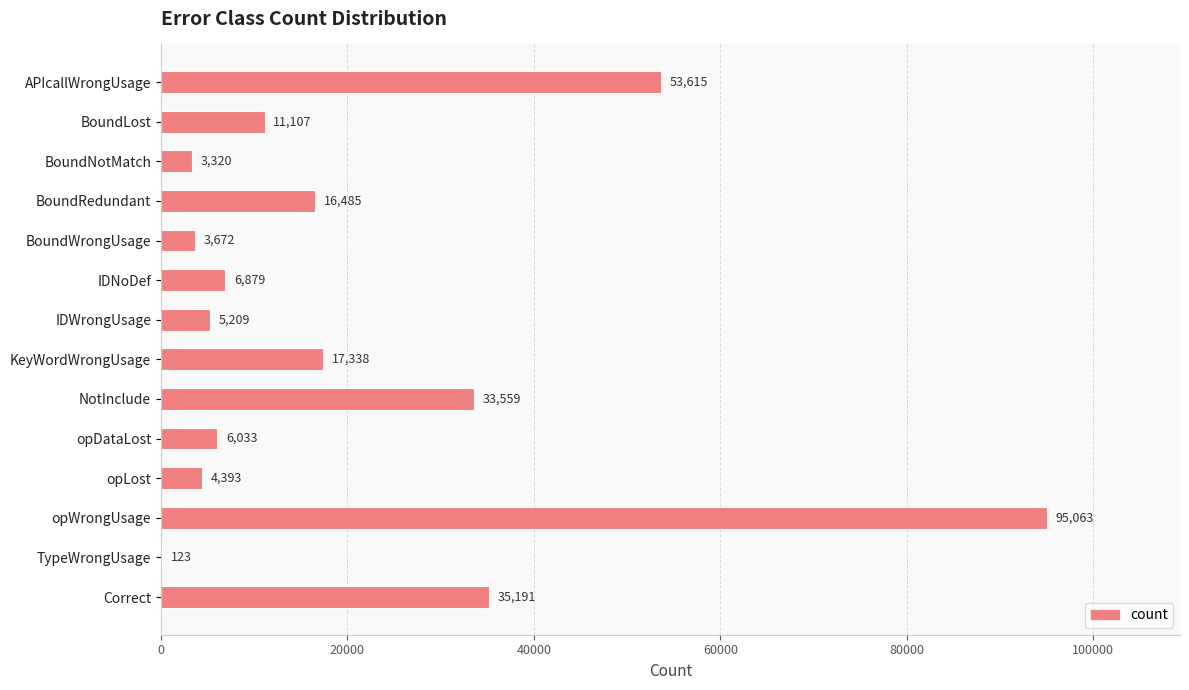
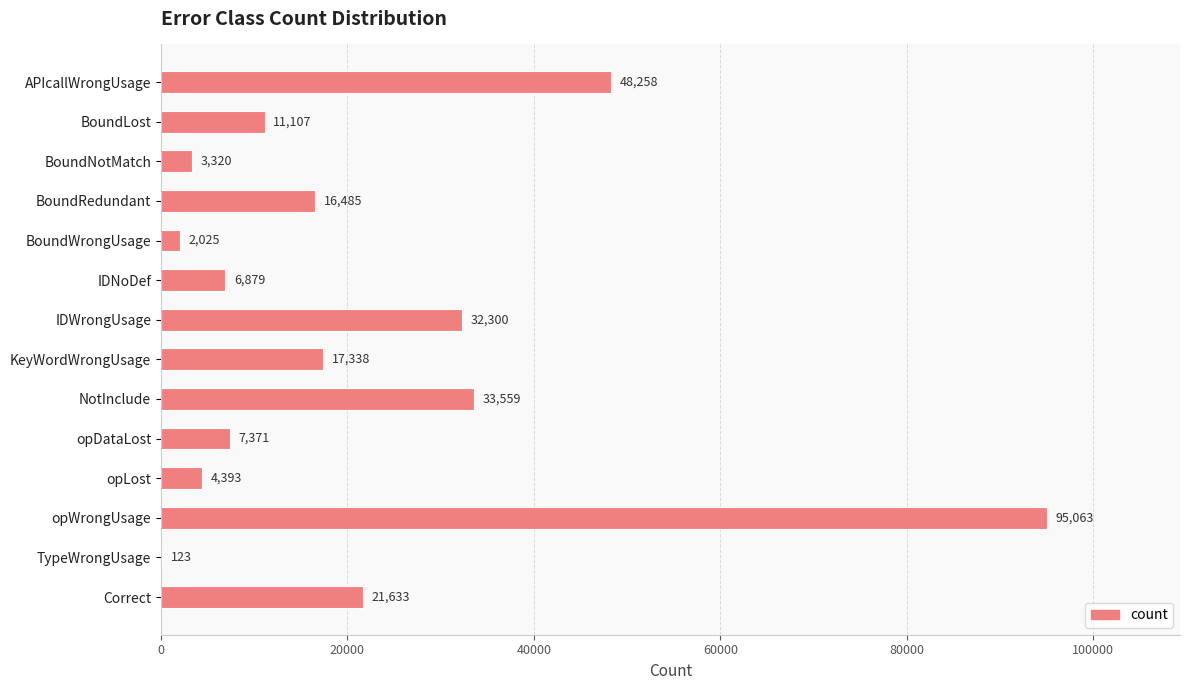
  {
-   "APIcallWrongUsage": "53,615",
+   "APIcallWrongUsage": "48,258",
    "BoundLost": "11,107",
    "BoundNotMatch": "3,320",
    "BoundRedundant": "16,485",
-   "BoundWrongUsage": "3,672",
+   "BoundWrongUsage": "2,025",
    "IDNoDef": "6,879",
-   "IDWrongUsage": "5,209",
+   "IDWrongUsage": "32,300",
    "KeyWordWrongUsage": "17,338",
    "NotInclude": "33,559",
-   "opDataLost": "6,033",
+   "opDataLost": "7,371",
    "opLost": "4,393",
    "opWrongUsage": "95,063",
    "TypeWrongUsage": "123",
-   "Correct": "35,191"
+   "Correct": "21,633"
  }
